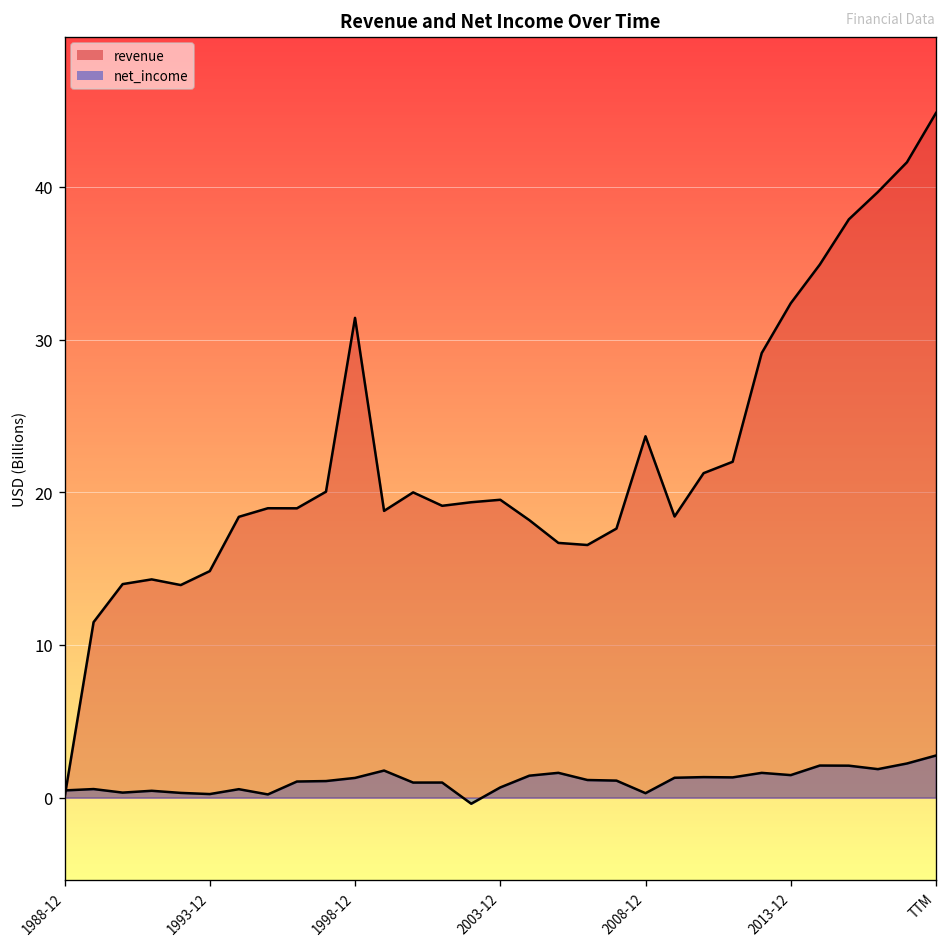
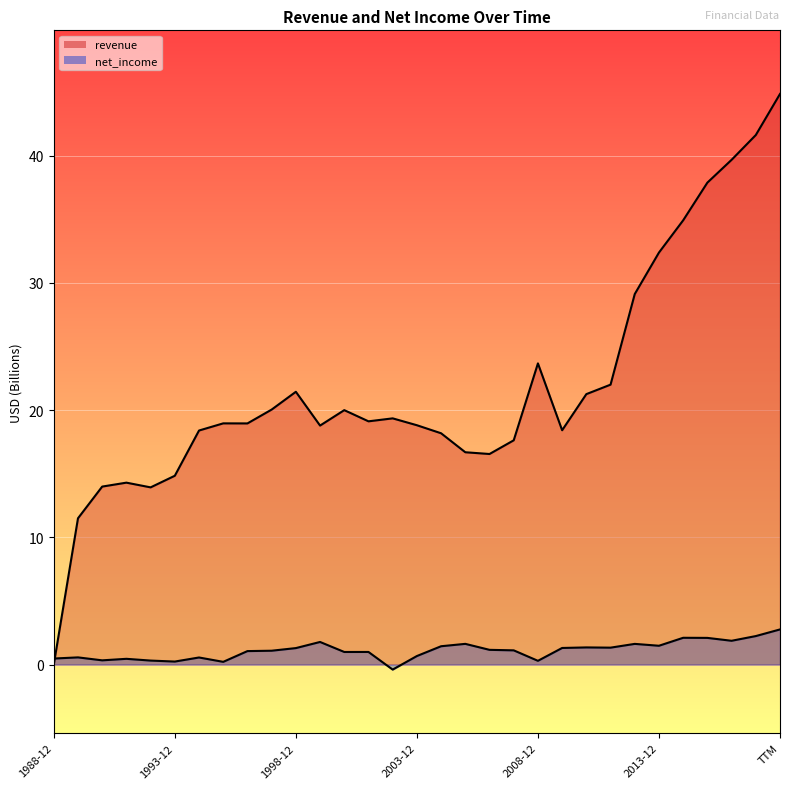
  {
    "revenue": {
      "1988-12": 0.0,
      "1993-12": 14.8,
-     "1998-12": 31.4,
-     "2003-12": 19.5,
+     "1998-12": 21.4,
+     "2003-12": 18.8,
      "2008-12": 23.7,
      "2013-12": 32.4,
      "TTM": 44.8
    }
  }
